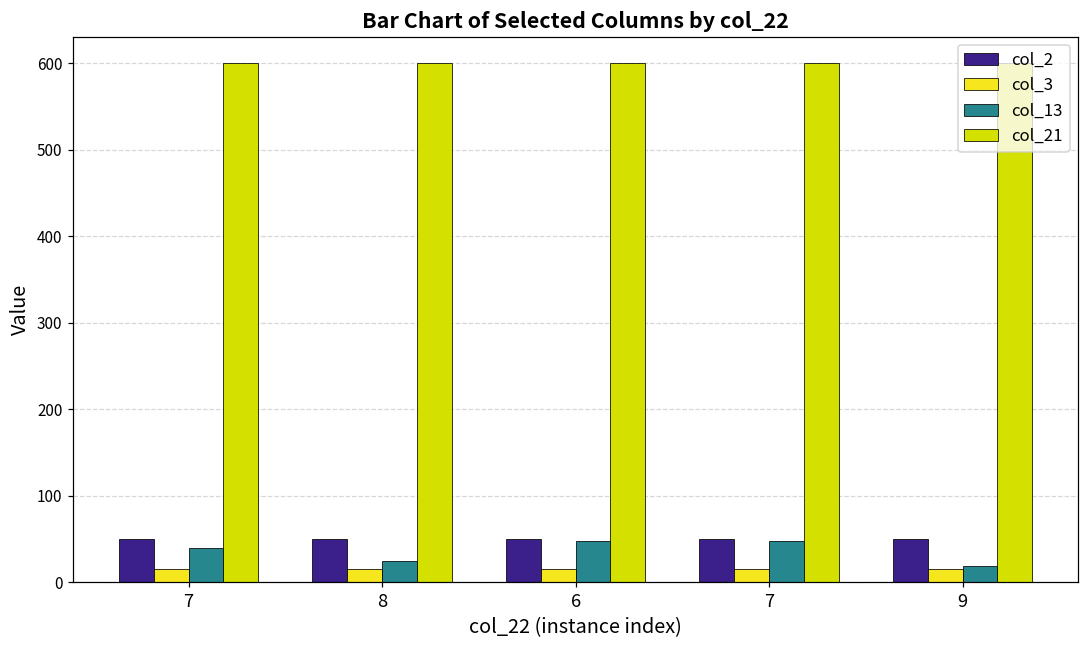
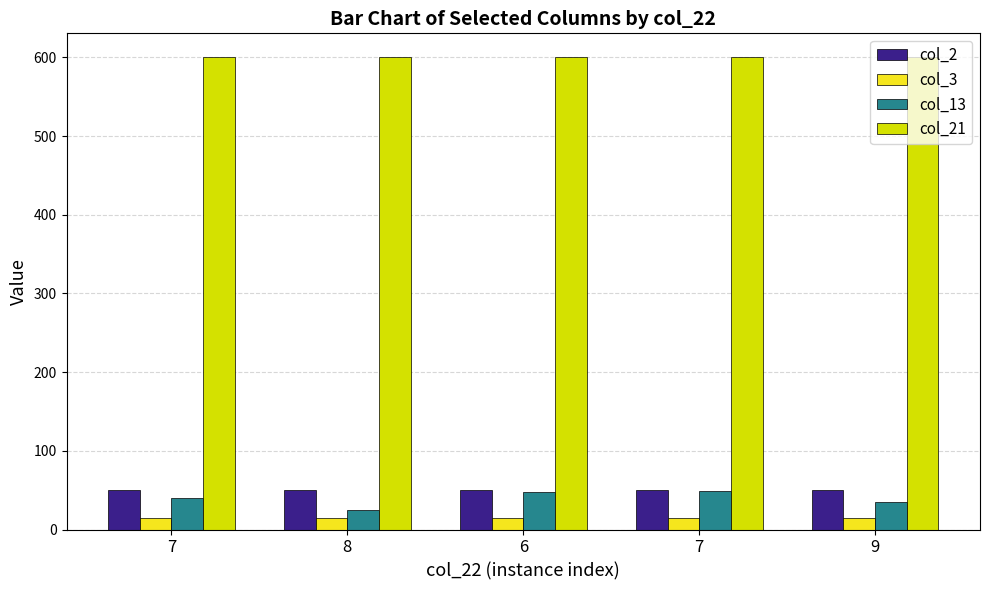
  {
    "col_2": {
      "8": 50,
      "6": 50,
      "9": 50
    },
    "col_13": {
      "8": 30,
      "6": 50,
-     "9": 20
+     "9": 40
    }
  }
